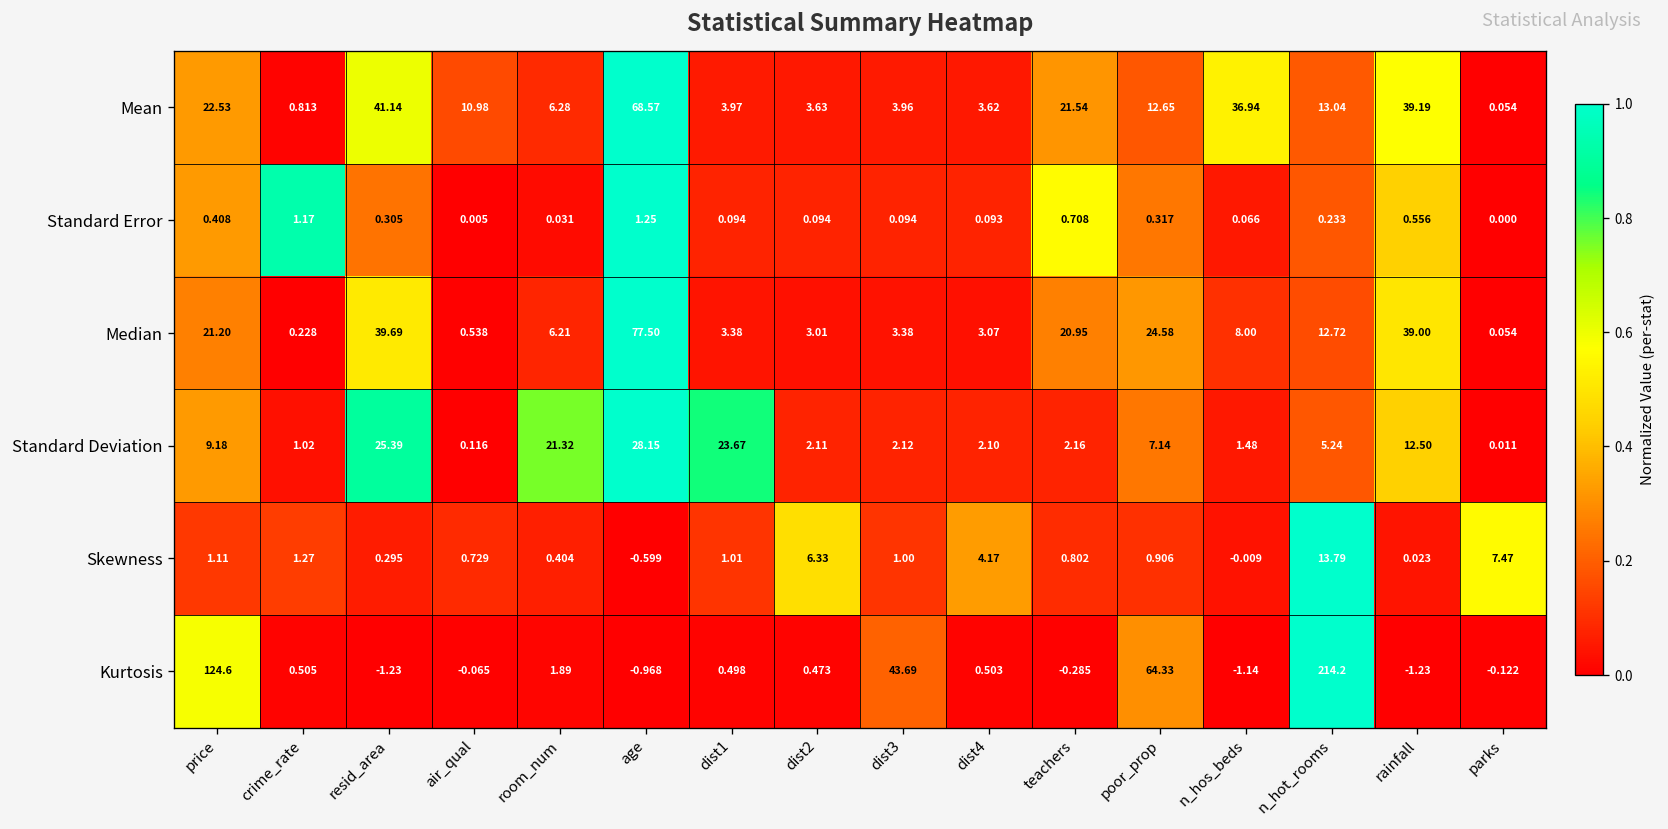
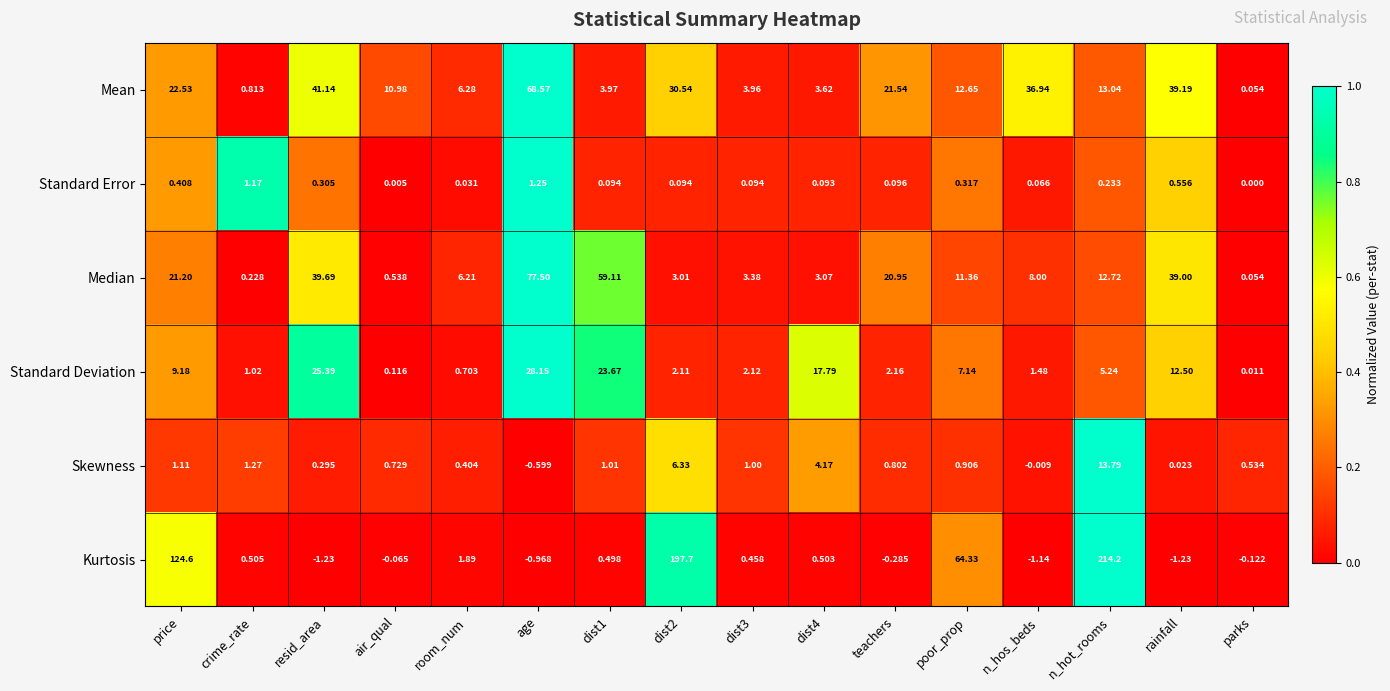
  {
    "Mean": {
      "price": 22.53,
      "crime_rate": 0.813,
      "resid_area": 41.14,
      "air_qual": 10.98,
      "room_num": 6.28,
      "age": 68.57,
      "dist1": 3.97,
-     "dist2": 3.63,
+     "dist2": 30.54,
      "dist3": 3.96,
      "dist4": 3.62,
      "teachers": 21.54,
      "poor_prop": 12.65,
      "n_hos_beds": 36.94,
      "n_hot_rooms": 13.04,
      "rainfall": 39.19,
      "parks": 0.054
    },
    "Standard Error": {
      "price": 0.408,
      "crime_rate": 1.17,
      "resid_area": 0.305,
      "air_qual": 0.005,
      "room_num": 0.031,
      "age": 1.25,
      "dist1": 0.094,
      "dist2": 0.094,
      "dist3": 0.094,
      "dist4": 0.093,
-     "teachers": 0.708,
+     "teachers": 0.096,
      "poor_prop": 0.317,
      "n_hos_beds": 0.066,
      "n_hot_rooms": 0.233,
      "rainfall": 0.556,
      "parks": 0.000
    },
    "Median": {
      "price": 21.20,
      "crime_rate": 0.228,
      "resid_area": 39.69,
      "air_qual": 0.538,
      "room_num": 6.21,
      "age": 77.50,
-     "dist1": 3.38,
+     "dist1": 59.11,
      "dist2": 3.01,
      "dist3": 3.38,
      "dist4": 3.07,
      "teachers": 20.95,
-     "poor_prop": 24.58,
+     "poor_prop": 11.36,
      "n_hos_beds": 8.00,
      "n_hot_rooms": 12.72,
      "rainfall": 39.00,
      "parks": 0.054
    },
    "Standard Deviation": {
      "price": 9.18,
      "crime_rate": 1.02,
      "resid_area": 25.39,
      "air_qual": 0.116,
-     "room_num": 21.32,
+     "room_num": 0.703,
      "age": 28.15,
      "dist1": 23.67,
      "dist2": 2.11,
      "dist3": 2.12,
-     "dist4": 2.10,
+     "dist4": 17.79,
      "teachers": 2.16,
      "poor_prop": 7.14,
      "n_hos_beds": 1.48,
      "n_hot_rooms": 5.24,
      "rainfall": 12.50,
      "parks": 0.011
    },
    "Skewness": {
      "price": 1.11,
      "crime_rate": 1.27,
      "resid_area": 0.295,
      "air_qual": 0.729,
      "room_num": 0.404,
      "age": -0.599,
      "dist1": 1.01,
      "dist2": 6.33,
      "dist3": 1.00,
      "dist4": 4.17,
      "teachers": 0.802,
      "poor_prop": 0.906,
      "n_hos_beds": -0.009,
      "n_hot_rooms": 13.79,
      "rainfall": 0.023,
-     "parks": 7.47
+     "parks": 0.534
    },
    "Kurtosis": {
      "price": 124.6,
      "crime_rate": 0.505,
      "resid_area": -1.23,
      "air_qual": -0.065,
      "room_num": 1.89,
      "age": -0.968,
      "dist1": 0.498,
-     "dist2": 0.473,
-     "dist3": 43.69,
+     "dist2": 197.7,
+     "dist3": 0.458,
      "dist4": 0.503,
      "teachers": -0.285,
      "poor_prop": 64.33,
      "n_hos_beds": -1.14,
      "n_hot_rooms": 214.2,
      "rainfall": -1.23,
      "parks": -0.122
    }
  }
